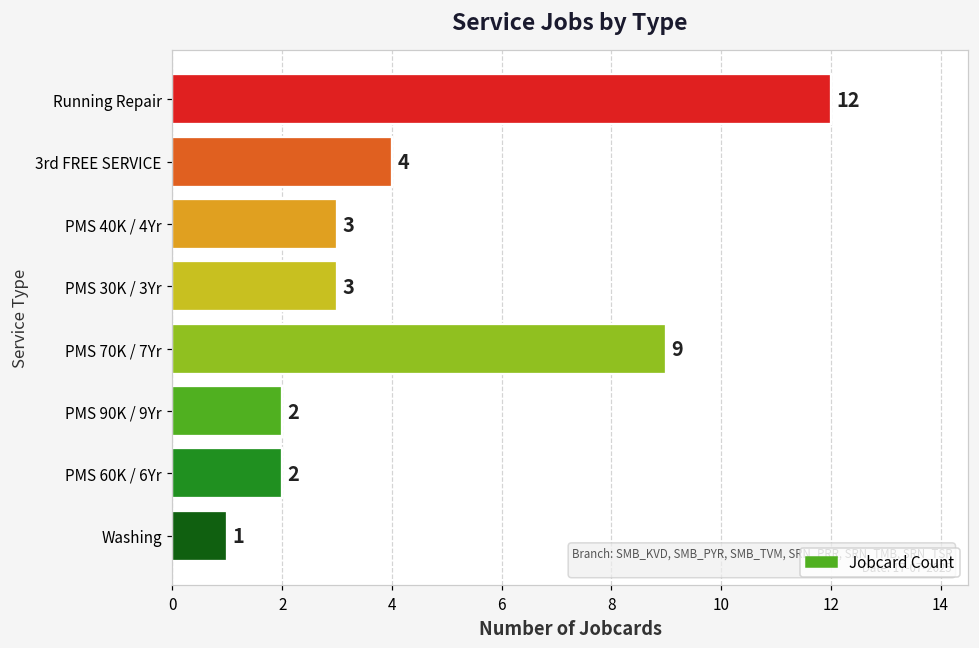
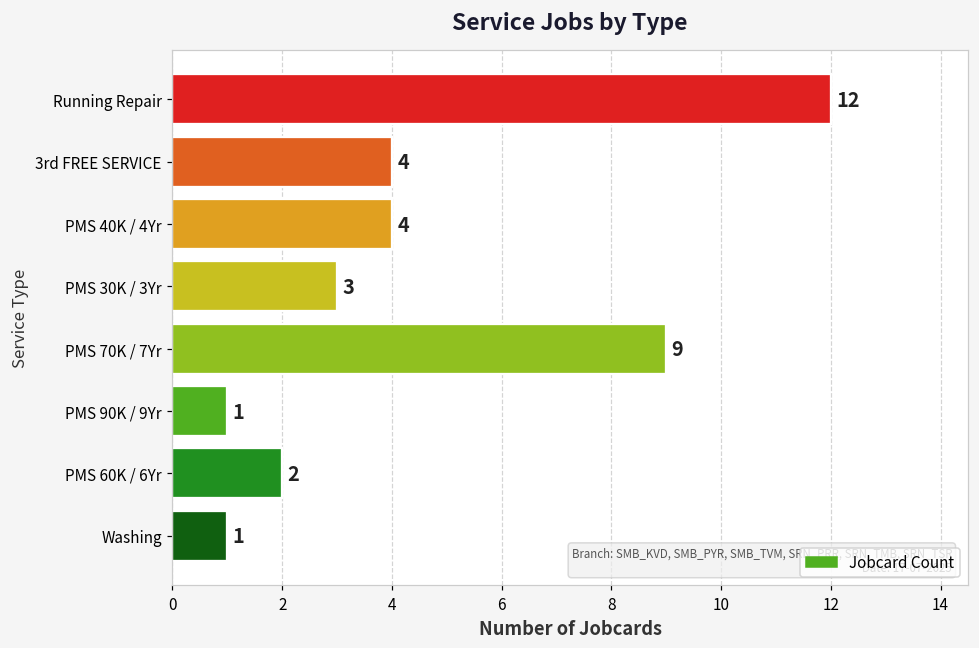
  {
    "Running Repair": 12,
    "3rd FREE SERVICE": 4,
-   "PMS 40K / 4Yr": 3,
+   "PMS 40K / 4Yr": 4,
    "PMS 30K / 3Yr": 3,
    "PMS 70K / 7Yr": 9,
-   "PMS 90K / 9Yr": 2,
+   "PMS 90K / 9Yr": 1,
    "PMS 60K / 6Yr": 2,
    "Washing": 1
  }
